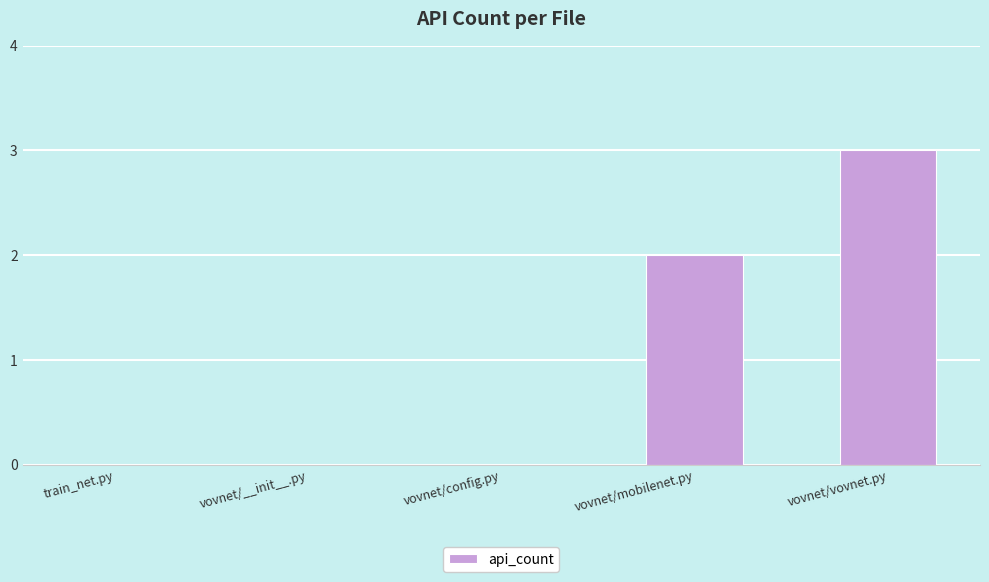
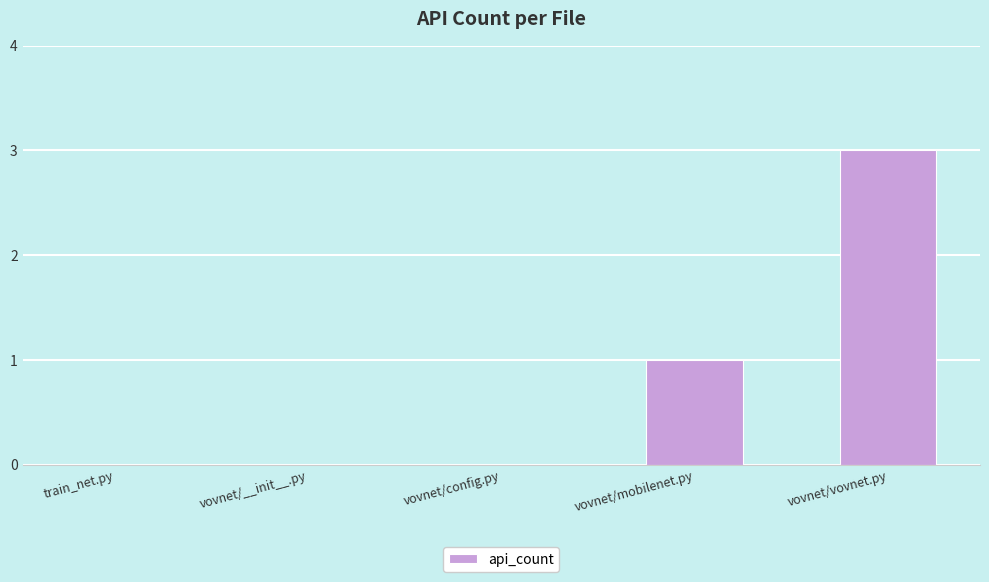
  {
    "train_net.py": 0,
    "vovnet/__init__.py": 0,
    "vovnet/config.py": 0,
-   "vovnet/mobilenet.py": 2,
+   "vovnet/mobilenet.py": 1,
    "vovnet/vovnet.py": 3
  }
